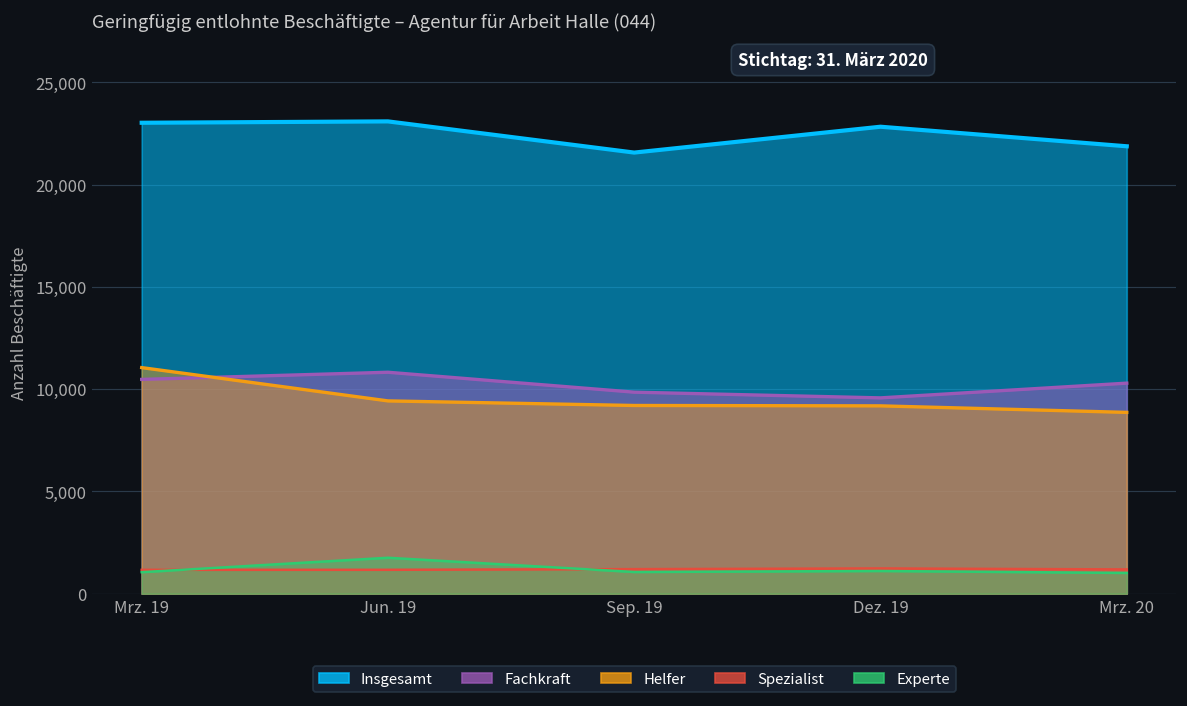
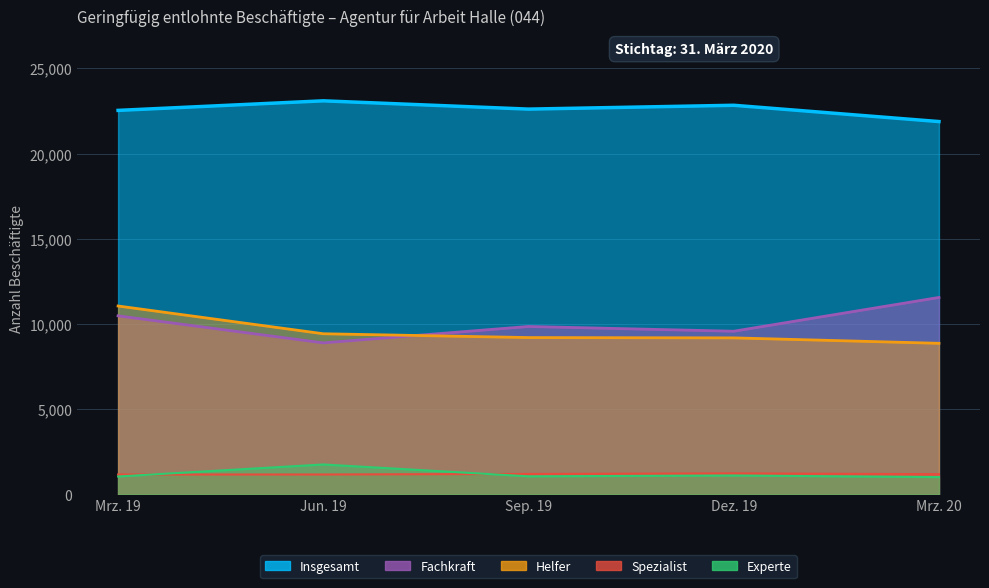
  {
    "Insgesamt": {
-     "Mrz. 19": "23,000",
+     "Mrz. 19": "22,500",
      "Jun. 19": "23,100",
-     "Sep. 19": "21,600",
+     "Sep. 19": "22,600",
      "Dez. 19": "22,800",
      "Mrz. 20": "21,900"
    },
    "Fachkraft": {
      "Mrz. 19": "10,500",
-     "Jun. 19": "10,800",
+     "Jun. 19": "8,900",
      "Sep. 19": "9,900",
      "Dez. 19": "9,600",
-     "Mrz. 20": "10,300"
+     "Mrz. 20": "11,600"
    },
    "Helfer": {
      "Mrz. 19": "11,100",
      "Jun. 19": "9,400",
      "Sep. 19": "9,200",
      "Dez. 19": "9,200",
      "Mrz. 20": "8,900"
    },
    "Spezialist": {
      "Jun. 19": "1,200",
      "Mrz. 20": "1,200"
    },
    "Experte": {
      "Jun. 19": "1,800",
      "Mrz. 20": "1,000"
    }
  }
